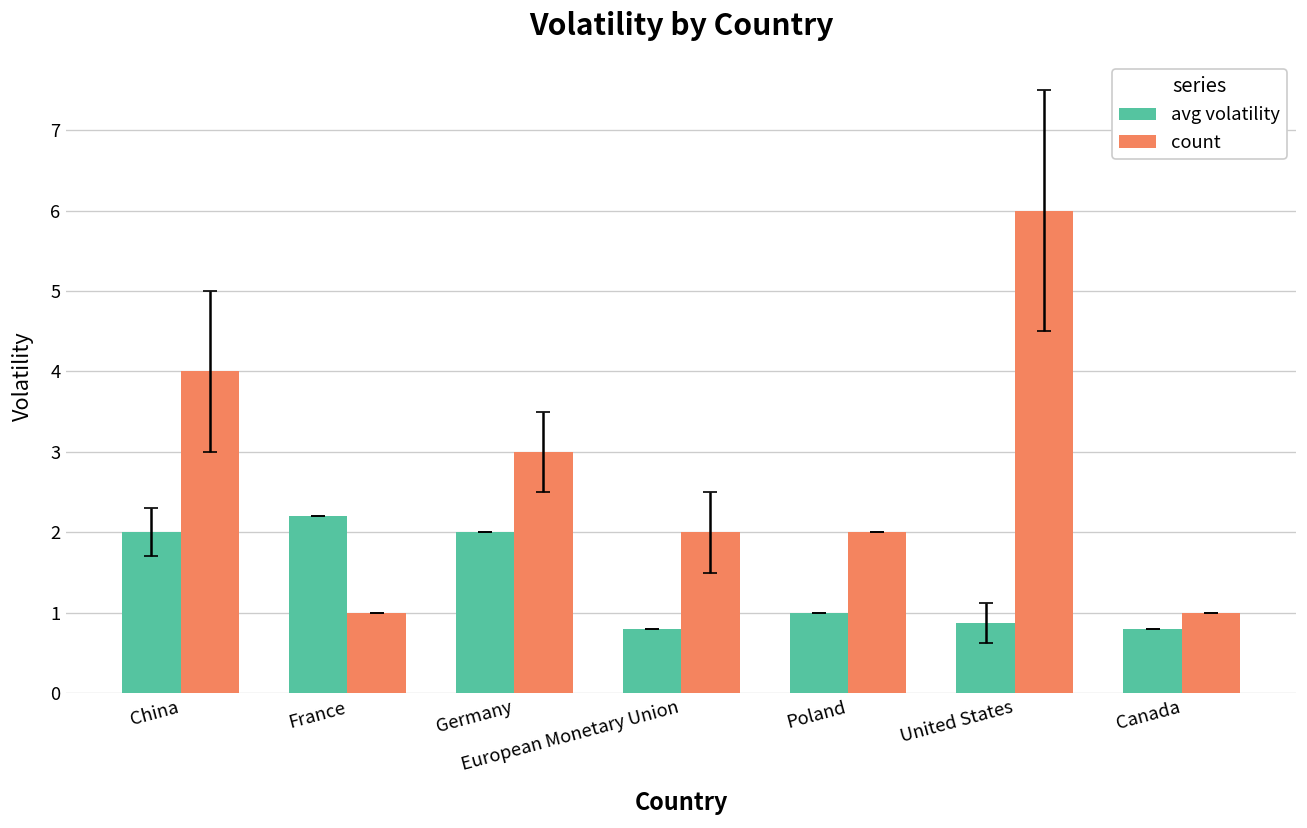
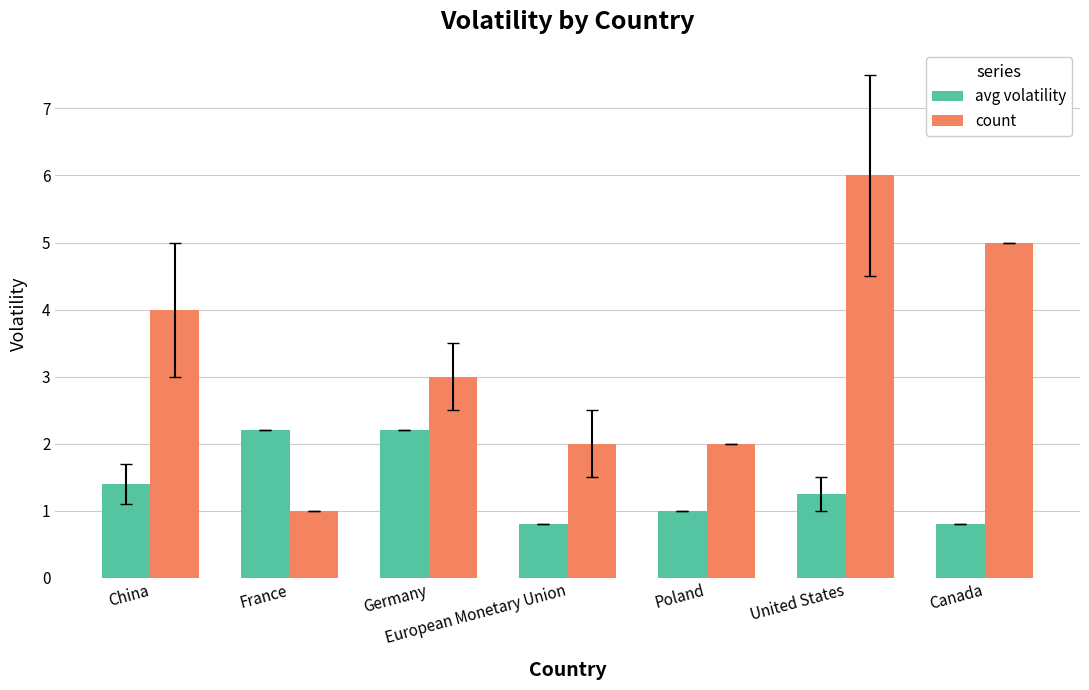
  {
    "avg volatility": {
-     "China": 2.0,
+     "China": 1.4,
      "France": 2.2,
-     "Germany": 2.0,
+     "Germany": 2.2,
      "European Monetary Union": 0.8,
      "Poland": 1.0,
-     "United States": 0.9,
+     "United States": 1.3,
      "Canada": 0.8
    },
    "count": {
      "China": 4,
      "France": 1,
      "Germany": 3,
      "European Monetary Union": 2,
      "Poland": 2,
      "United States": 6,
-     "Canada": 1
+     "Canada": 5
    }
  }
